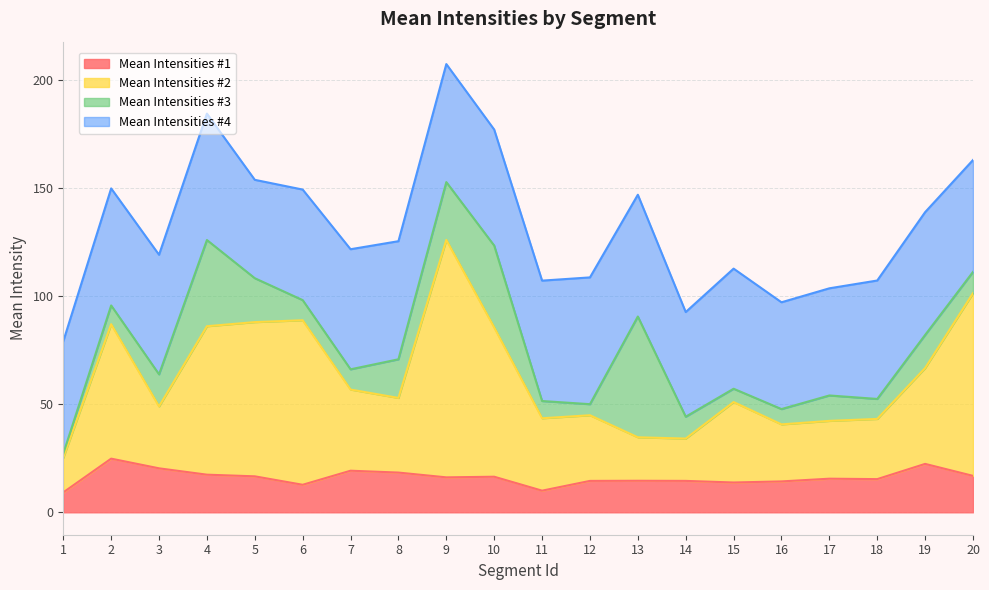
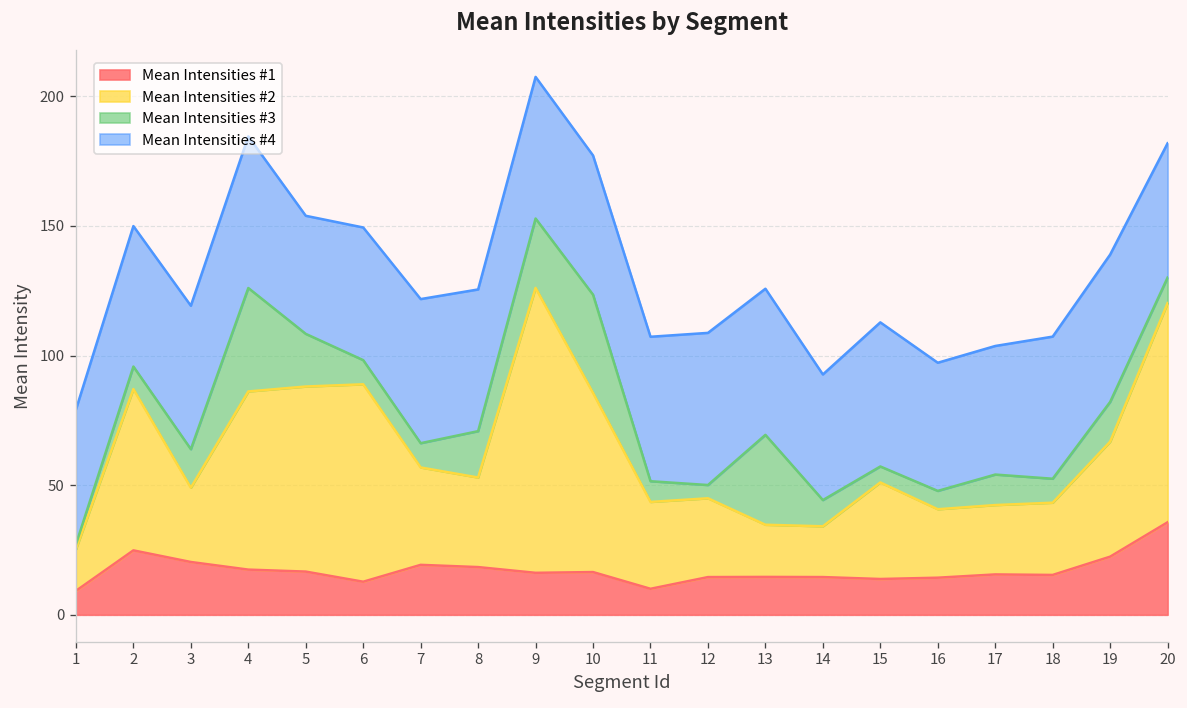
  {
    "Mean Intensities #1": {
      "1": 9,
      "2": 25,
      "3": 20,
      "4": 17,
      "5": 17,
      "6": 13,
      "7": 19,
      "8": 18,
      "9": 16,
      "10": 16,
      "11": 10,
      "12": 15,
      "13": 15,
      "14": 15,
      "15": 14,
      "16": 14,
      "17": 16,
      "18": 15,
      "19": 22,
-     "20": 17
+     "20": 36
    },
    "Mean Intensities #2": {
      "1": 16,
      "2": 62,
      "3": 29,
      "4": 69,
      "5": 71,
      "6": 76,
      "7": 38,
      "8": 35,
      "9": 110,
      "10": 69,
      "11": 34,
      "12": 30,
      "13": 20,
      "14": 20,
      "15": 37,
      "16": 26,
      "17": 27,
      "18": 28,
      "19": 44,
      "20": 85
    },
    "Mean Intensities #3": {
      "1": 2,
      "2": 9,
      "3": 15,
      "4": 40,
      "5": 20,
      "6": 9,
      "7": 9,
      "8": 18,
      "9": 27,
      "10": 38,
      "11": 8,
      "12": 5,
-     "13": 56,
+     "13": 35,
      "14": 10,
      "15": 6,
      "16": 7,
      "17": 12,
      "18": 9,
      "19": 15,
      "20": 10
    },
    "Mean Intensities #4": {
      "1": 52,
      "2": 54,
      "3": 55,
      "5": 46,
      "6": 51,
      "7": 56,
      "8": 55,
      "9": 55,
      "10": 54,
      "11": 56,
      "12": 59,
      "13": 56,
      "14": 48,
      "15": 56,
      "16": 49,
      "17": 50,
      "18": 55,
      "19": 57,
      "20": 52
    }
  }
